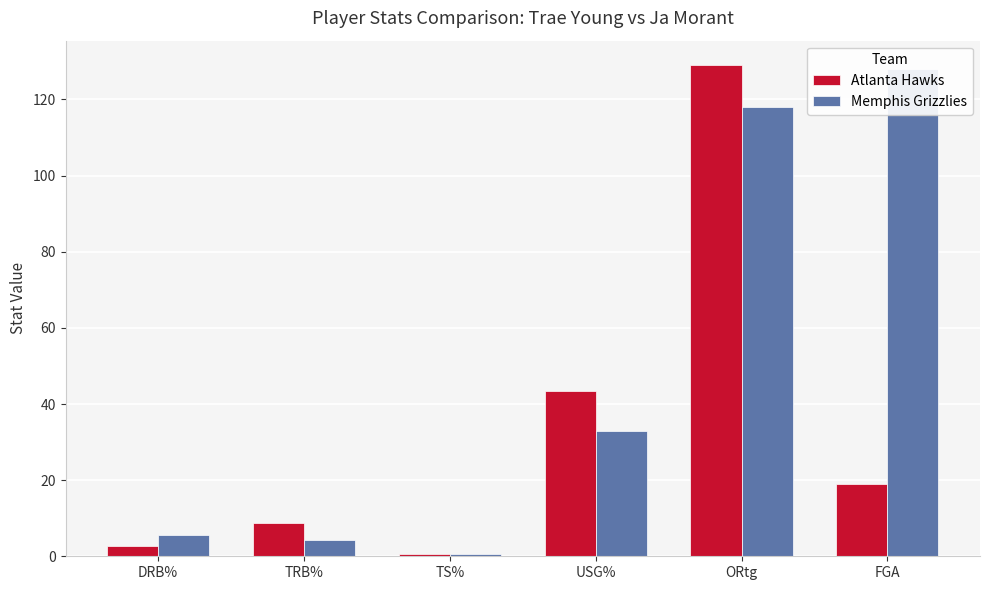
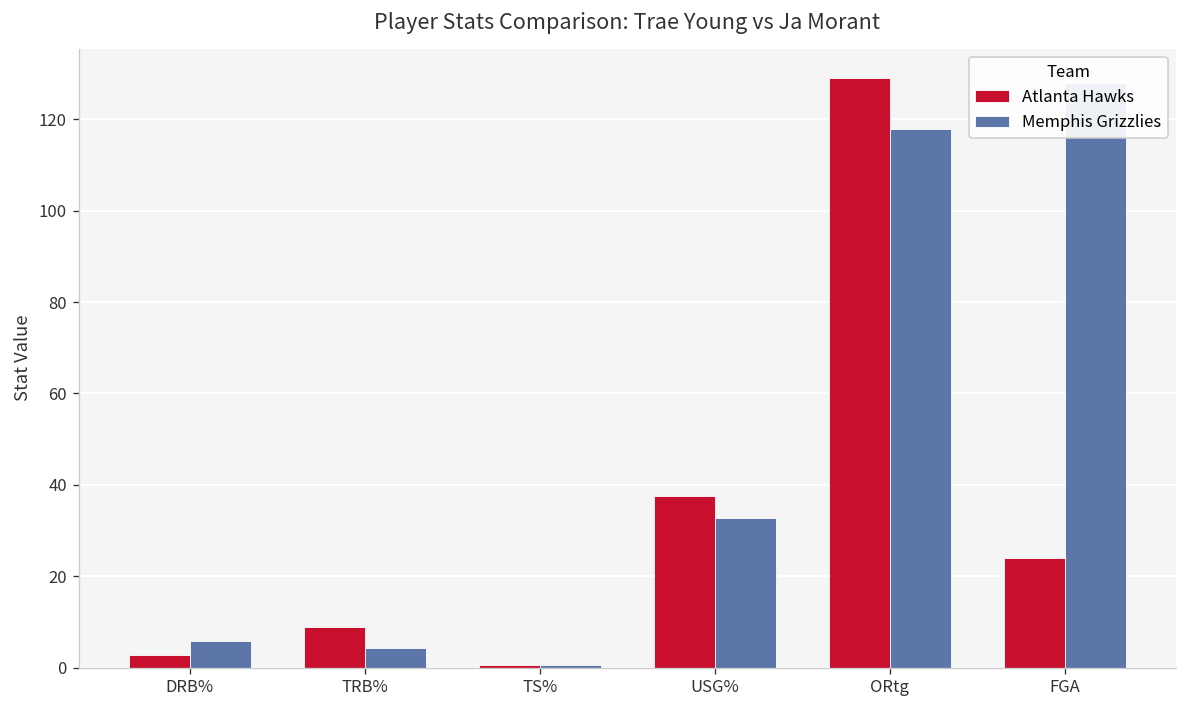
  {
    "Atlanta Hawks": {
      "DRB%": 3,
      "TRB%": 9,
-     "USG%": 43,
+     "USG%": 38,
      "ORtg": 129,
-     "FGA": 19
+     "FGA": 24
    },
    "Memphis Grizzlies": {
      "DRB%": 6,
      "TRB%": 4,
      "USG%": 33,
      "ORtg": 118
    }
  }
